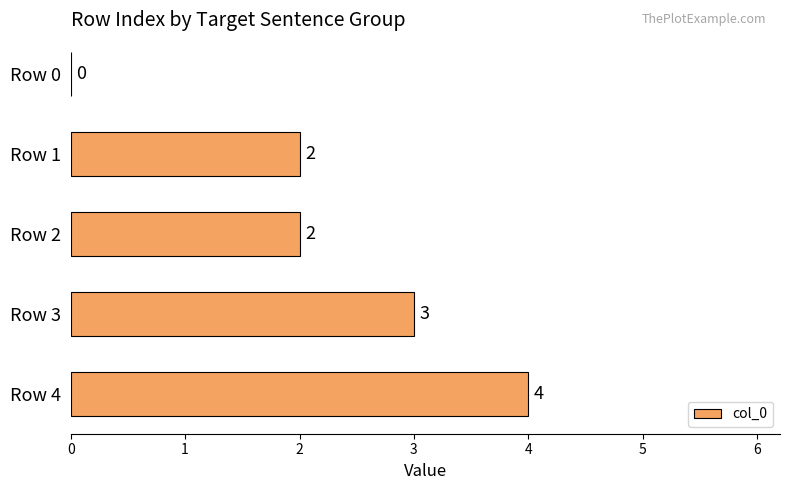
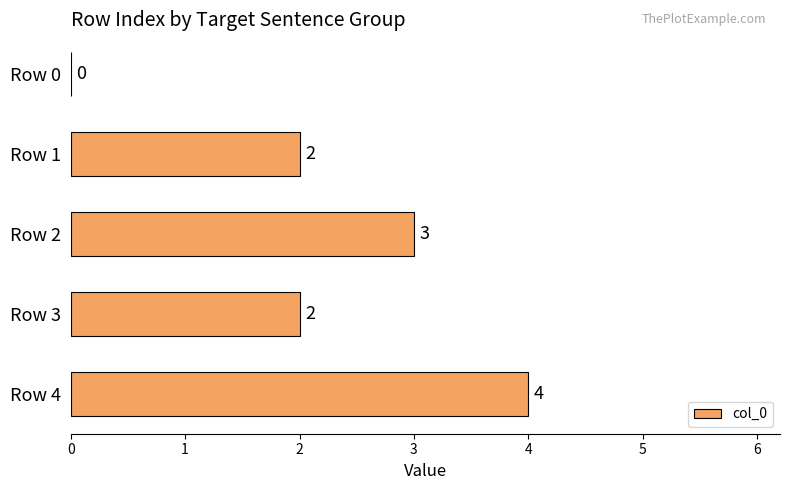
  {
    "Row 0": 0,
    "Row 1": 2,
-   "Row 2": 2,
-   "Row 3": 3,
+   "Row 2": 3,
+   "Row 3": 2,
    "Row 4": 4
  }
